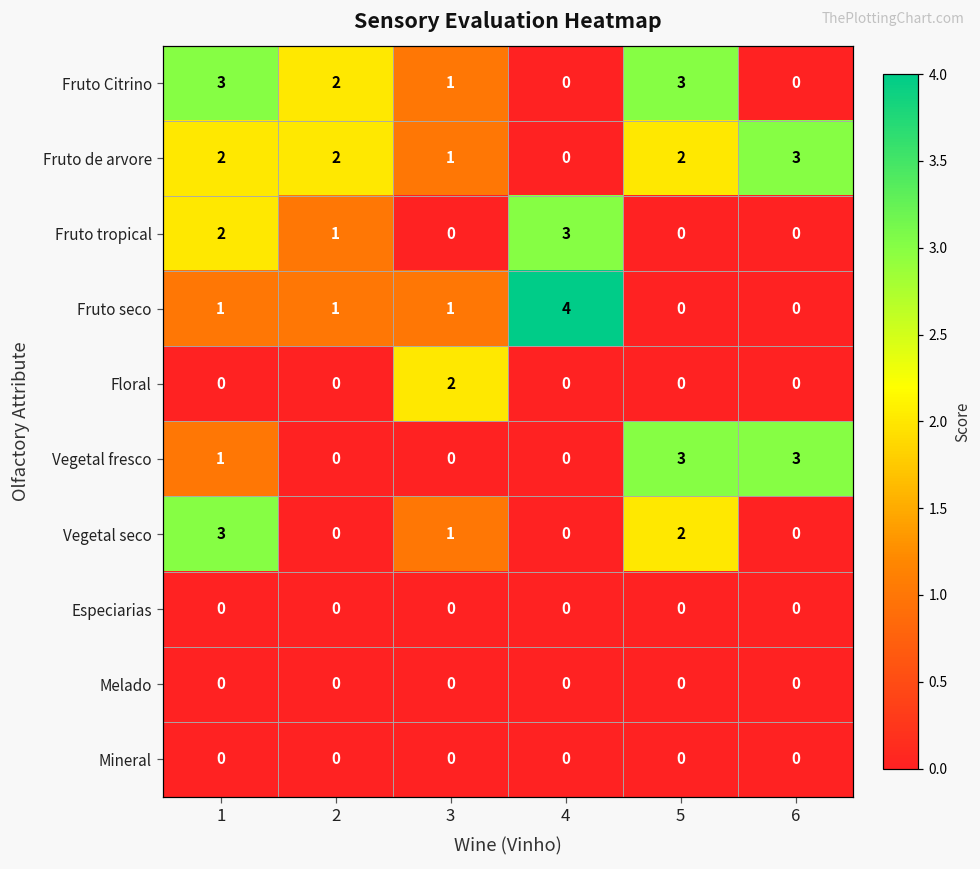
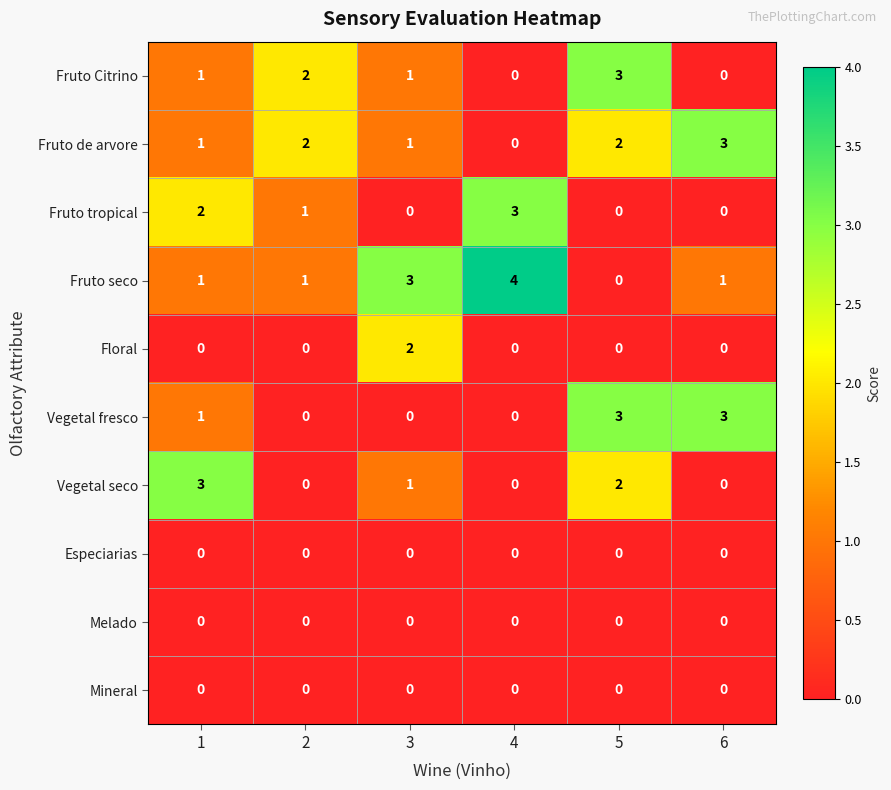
  {
    "Fruto Citrino": {
-     "1": 3,
+     "1": 1,
      "2": 2,
      "3": 1,
      "4": 0,
      "5": 3,
      "6": 0
    },
    "Fruto de arvore": {
-     "1": 2,
+     "1": 1,
      "2": 2,
      "3": 1,
      "4": 0,
      "5": 2,
      "6": 3
    },
    "Fruto tropical": {
      "1": 2,
      "2": 1,
      "3": 0,
      "4": 3,
      "5": 0,
      "6": 0
    },
    "Fruto seco": {
      "1": 1,
      "2": 1,
-     "3": 1,
+     "3": 3,
      "4": 4,
      "5": 0,
-     "6": 0
+     "6": 1
    },
    "Floral": {
      "1": 0,
      "2": 0,
      "3": 2,
      "4": 0,
      "5": 0,
      "6": 0
    },
    "Vegetal fresco": {
      "1": 1,
      "2": 0,
      "3": 0,
      "4": 0,
      "5": 3,
      "6": 3
    },
    "Vegetal seco": {
      "1": 3,
      "2": 0,
      "3": 1,
      "4": 0,
      "5": 2,
      "6": 0
    },
    "Especiarias": {
      "1": 0,
      "2": 0,
      "3": 0,
      "4": 0,
      "5": 0,
      "6": 0
    },
    "Melado": {
      "1": 0,
      "2": 0,
      "3": 0,
      "4": 0,
      "5": 0,
      "6": 0
    },
    "Mineral": {
      "1": 0,
      "2": 0,
      "3": 0,
      "4": 0,
      "5": 0,
      "6": 0
    }
  }
